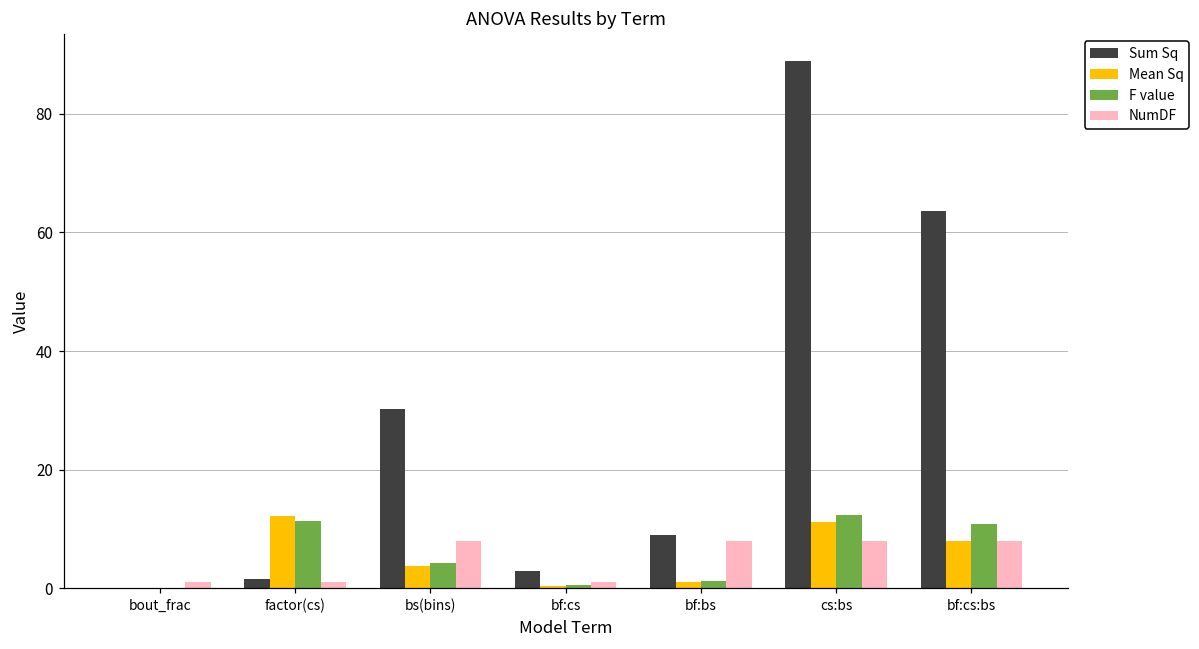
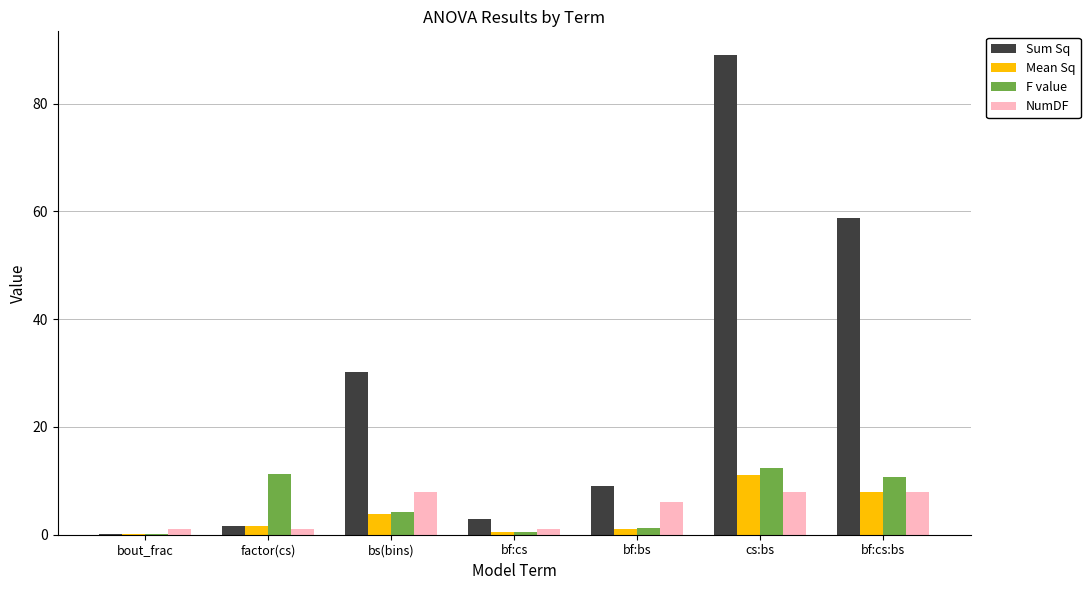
  {
    "Sum Sq": {
      "factor(cs)": 2,
      "bs(bins)": 30,
      "bf:cs": 3,
      "bf:bs": 9,
      "cs:bs": 89,
-     "bf:cs:bs": 64
+     "bf:cs:bs": 59
    },
    "Mean Sq": {
-     "factor(cs)": 12,
+     "factor(cs)": 2,
      "bs(bins)": 4,
      "bf:bs": 1,
      "cs:bs": 11,
      "bf:cs:bs": 8
    },
    "F value": {
      "factor(cs)": 11,
      "bs(bins)": 4,
      "bf:cs": 0,
      "bf:bs": 1,
      "cs:bs": 12,
      "bf:cs:bs": 11
    },
    "NumDF": {
      "bout_frac": 1,
      "factor(cs)": 1,
      "bs(bins)": 8,
      "bf:cs": 1,
-     "bf:bs": 8,
+     "bf:bs": 6,
      "cs:bs": 8,
      "bf:cs:bs": 8
    }
  }
